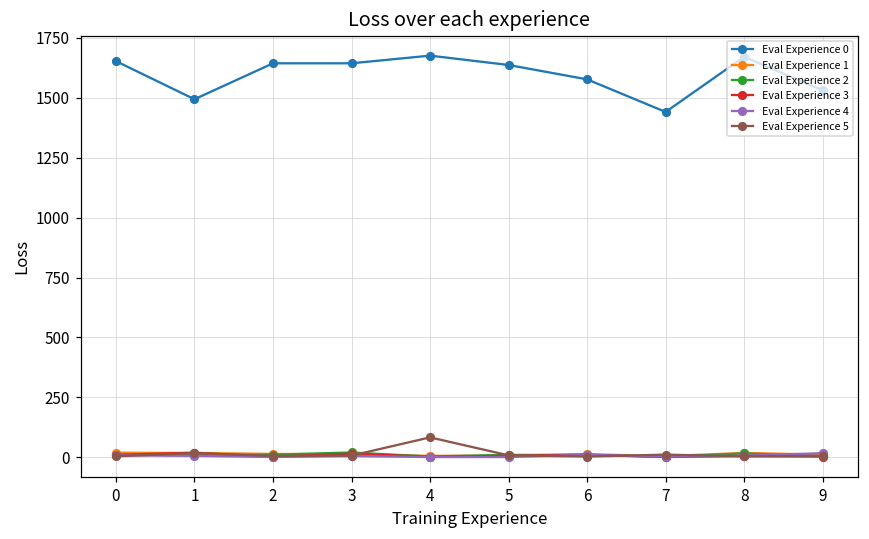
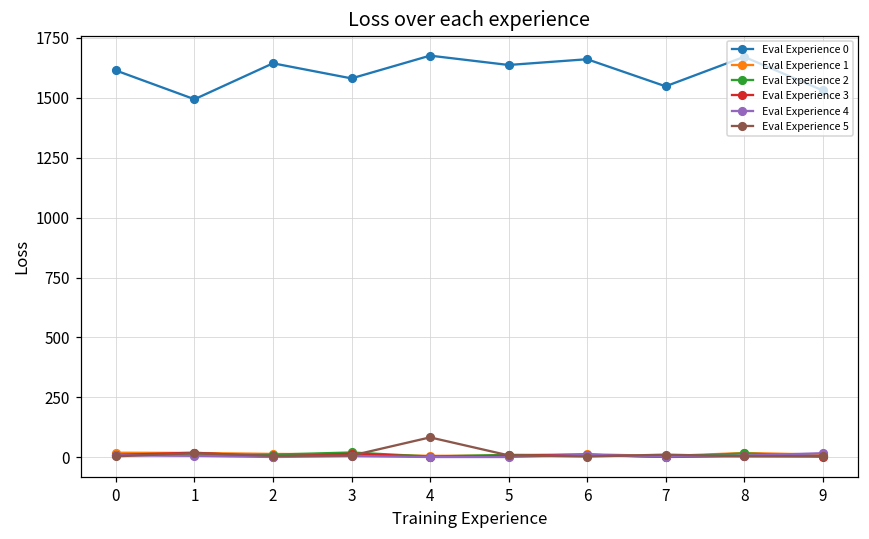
  {
    "Eval Experience 0": {
-     "0": 1650,
+     "0": 1610,
      "1": 1490,
      "2": 1640,
-     "3": 1640,
+     "3": 1580,
      "4": 1680,
      "5": 1640,
-     "6": 1580,
-     "7": 1440
+     "6": 1660,
+     "7": 1550
    },
    "Eval Experience 5": {
      "4": 80
    }
  }
